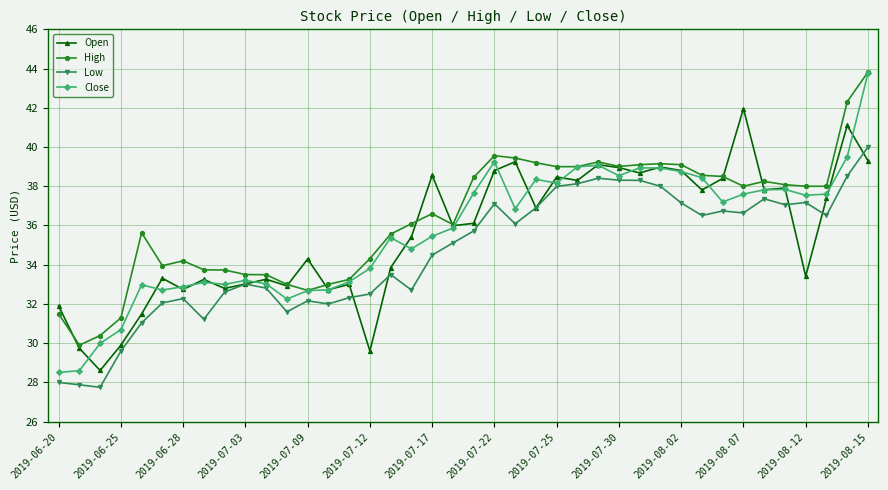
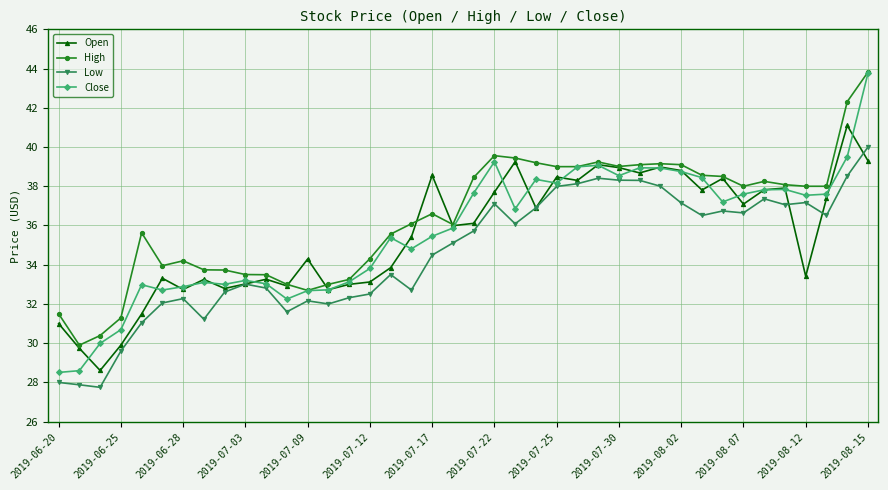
  {
    "Open": {
-     "2019-06-20": 31.9,
+     "2019-06-20": 31.0,
      "2019-06-25": 29.9,
      "2019-06-28": 32.7,
      "2019-07-09": 34.3,
-     "2019-07-12": 29.6,
+     "2019-07-12": 33.1,
      "2019-07-17": 38.6,
-     "2019-07-22": 38.8,
+     "2019-07-22": 37.7,
      "2019-07-25": 38.5,
-     "2019-08-07": 42.0,
+     "2019-08-07": 37.1,
      "2019-08-12": 33.4,
      "2019-08-15": 39.3
    }
  }
